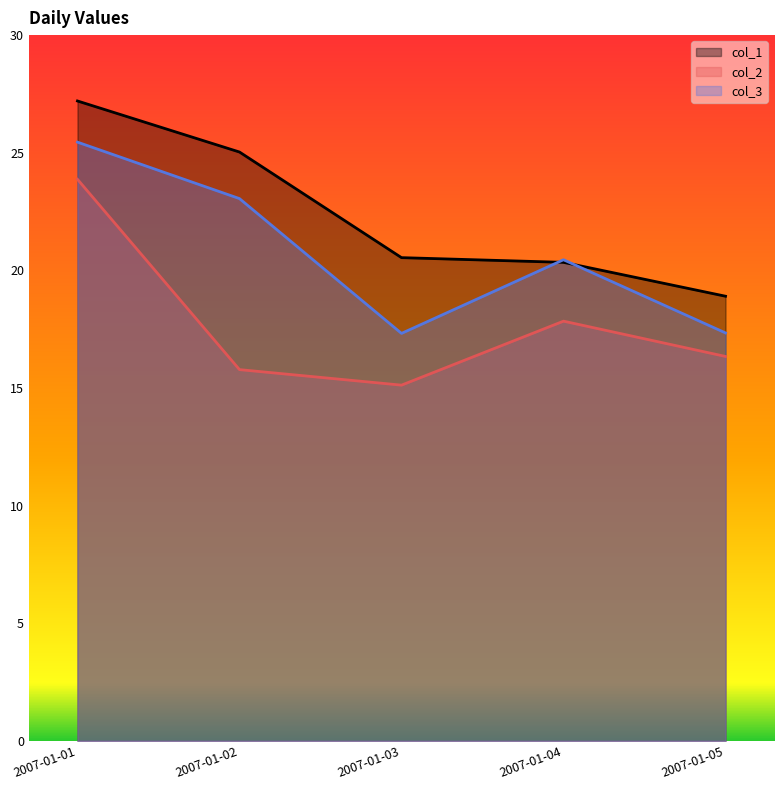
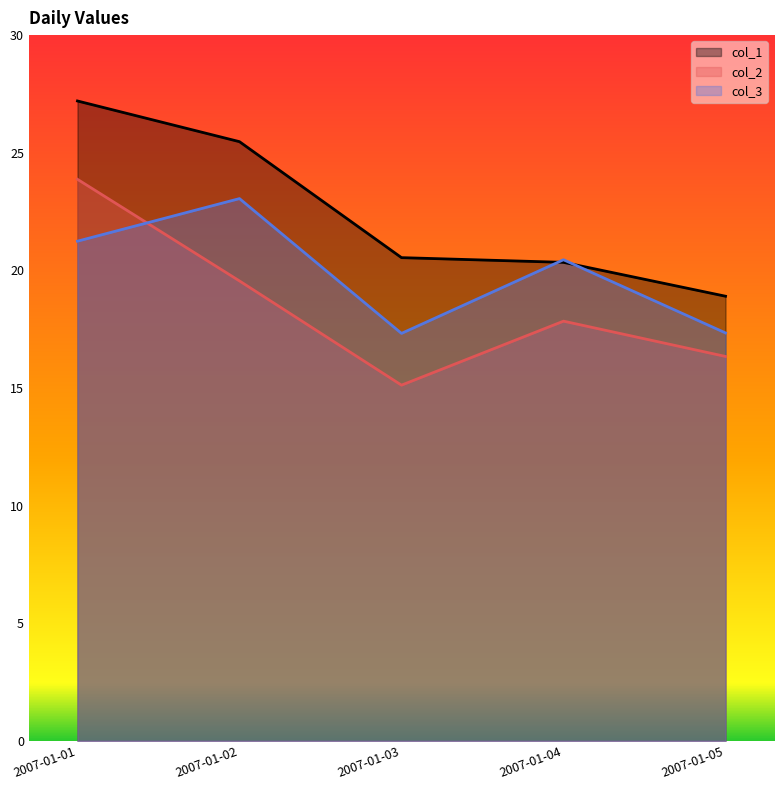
  {
    "col_1": {
      "2007-01-01": 27.2,
-     "2007-01-02": 25.0,
+     "2007-01-02": 25.5,
      "2007-01-03": 20.5,
      "2007-01-05": 18.9
    },
    "col_2": {
      "2007-01-01": 23.9,
-     "2007-01-02": 15.8,
+     "2007-01-02": 19.6,
      "2007-01-03": 15.1,
      "2007-01-04": 17.8,
      "2007-01-05": 16.3
    },
    "col_3": {
-     "2007-01-01": 25.5,
+     "2007-01-01": 21.2,
      "2007-01-02": 23.1,
      "2007-01-03": 17.3,
      "2007-01-05": 17.3
    }
  }
